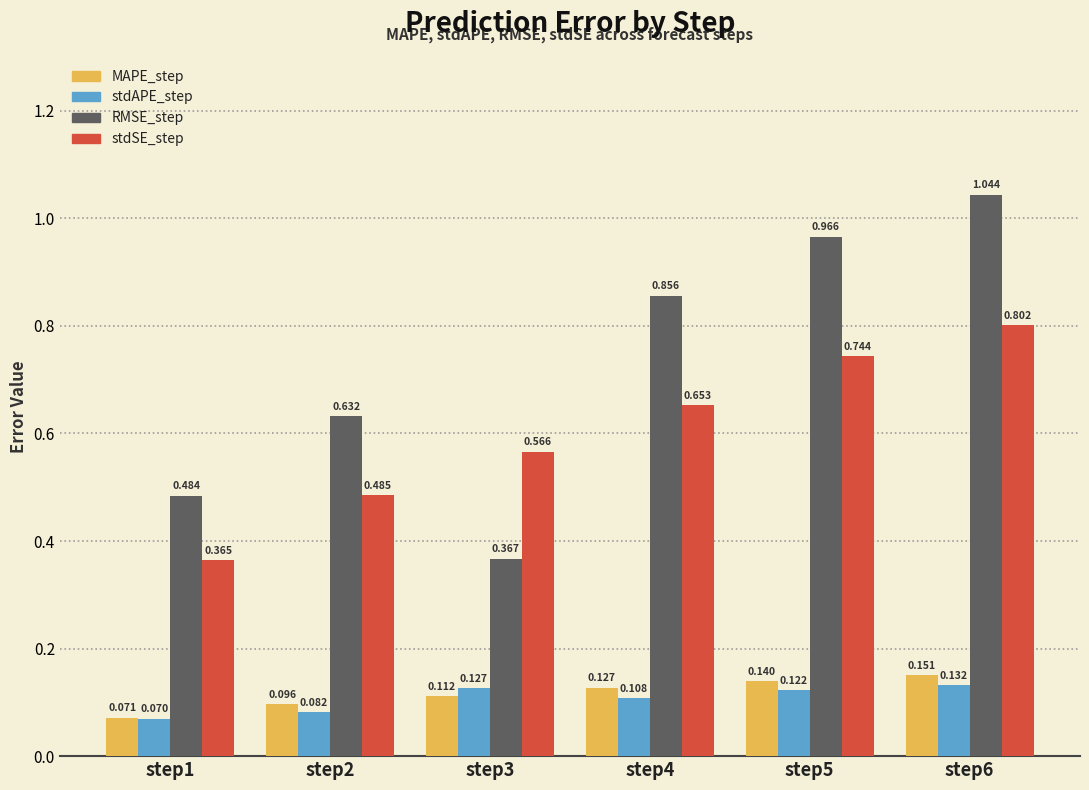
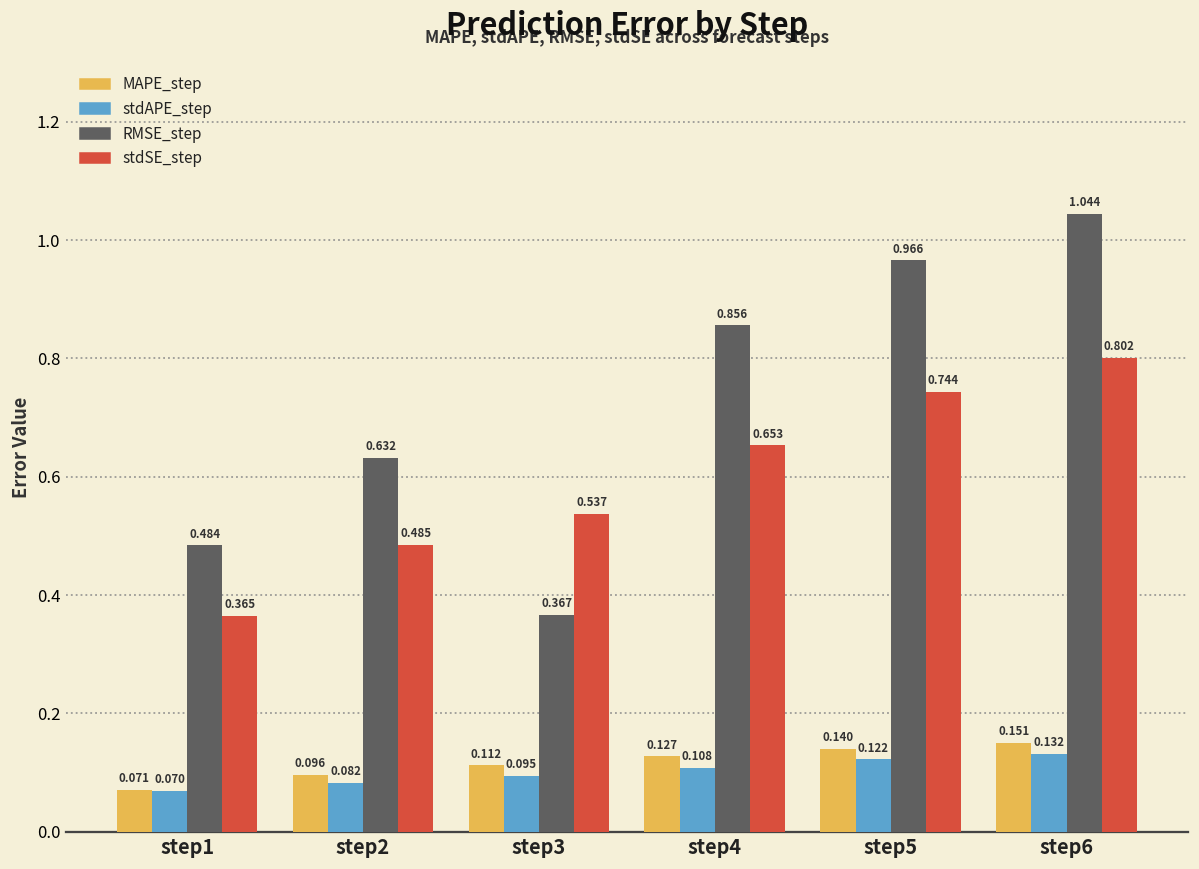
  {
    "MAPE_step": {
      "step1": 0.071,
      "step2": 0.096,
      "step3": 0.112,
      "step4": 0.127,
      "step5": 0.140,
      "step6": 0.151
    },
    "stdAPE_step": {
      "step1": 0.070,
      "step2": 0.082,
-     "step3": 0.127,
+     "step3": 0.095,
      "step4": 0.108,
      "step5": 0.122,
      "step6": 0.132
    },
    "RMSE_step": {
      "step1": 0.484,
      "step2": 0.632,
      "step3": 0.367,
      "step4": 0.856,
      "step5": 0.966,
      "step6": 1.044
    },
    "stdSE_step": {
      "step1": 0.365,
      "step2": 0.485,
-     "step3": 0.566,
+     "step3": 0.537,
      "step4": 0.653,
      "step5": 0.744,
      "step6": 0.802
    }
  }
